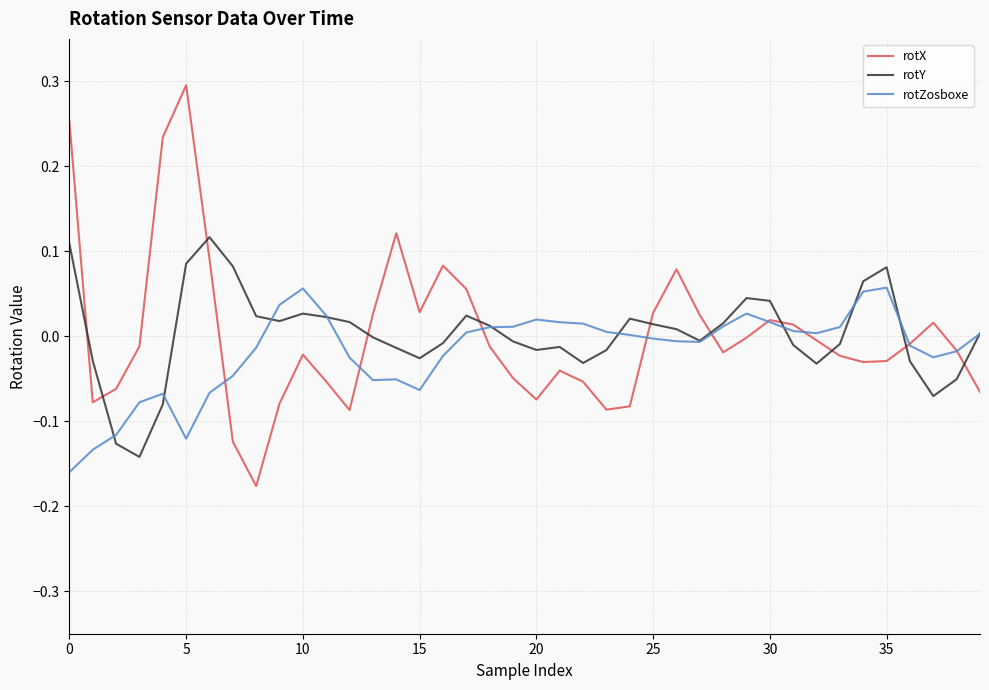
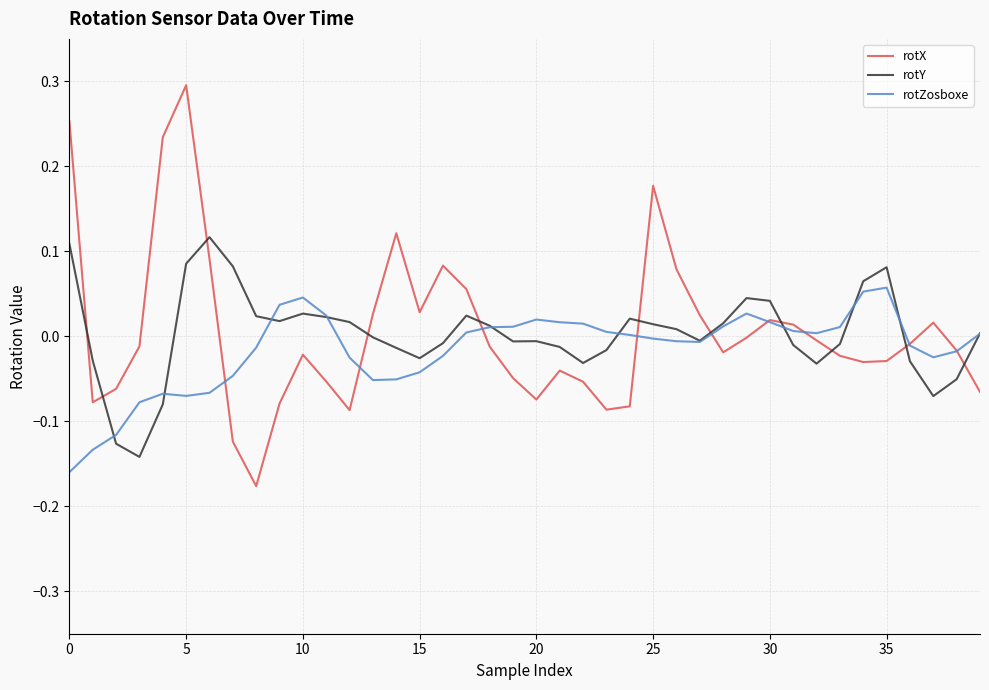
  {
    "rotX": {
      "0": 0.25,
      "5": 0.30,
      "10": -0.02,
      "15": 0.03,
      "20": -0.07,
-     "25": 0.03,
+     "25": 0.18,
      "35": -0.03
    },
    "rotY": {
      "0": 0.11,
      "5": 0.09,
      "10": 0.03,
      "15": -0.03,
-     "20": -0.02,
+     "20": -0.01,
      "25": 0.01,
      "30": 0.04,
      "35": 0.08
    },
    "rotZosboxe": {
      "0": -0.16,
-     "5": -0.12,
-     "10": 0.06,
-     "15": -0.06,
+     "5": -0.07,
+     "10": 0.05,
+     "15": -0.04,
      "20": 0.02,
      "25": 0.00,
      "35": 0.06
    }
  }
